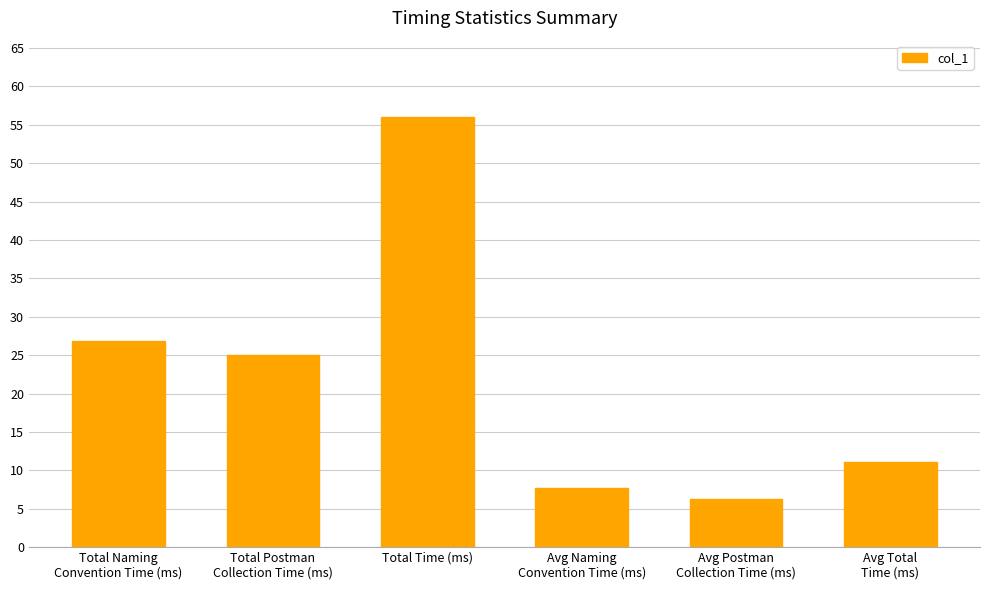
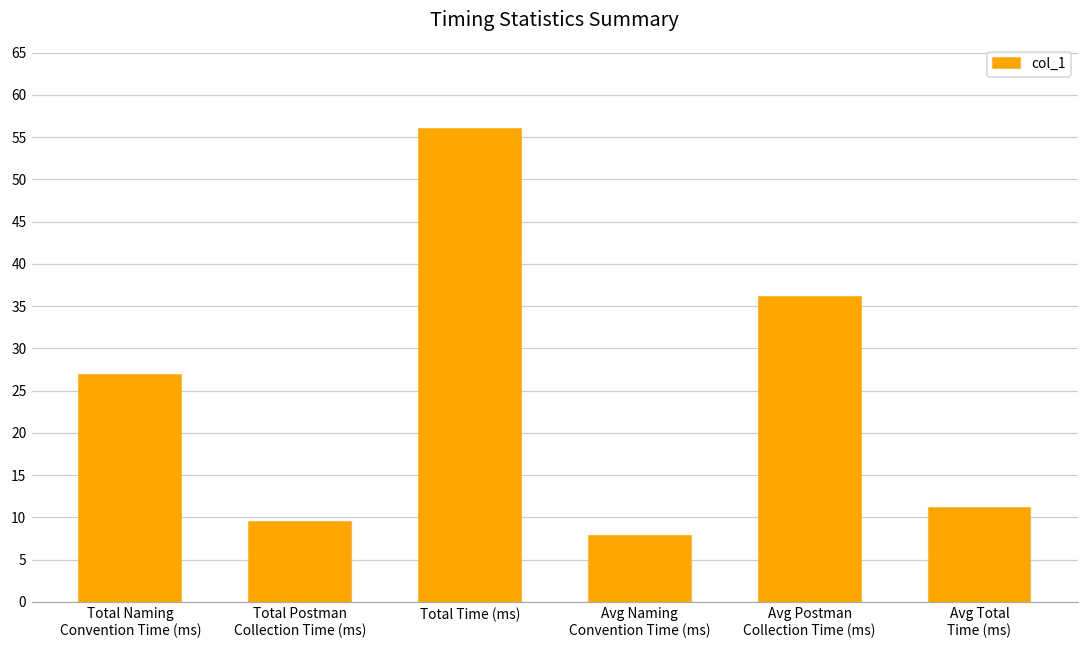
  {
    "Total Naming Convention Time (ms)": 27,
-   "Total Postman Collection Time (ms)": 25,
+   "Total Postman Collection Time (ms)": 10,
    "Total Time (ms)": 56,
    "Avg Naming Convention Time (ms)": 8,
-   "Avg Postman Collection Time (ms)": 6,
+   "Avg Postman Collection Time (ms)": 36,
    "Avg Total Time (ms)": 11
  }
